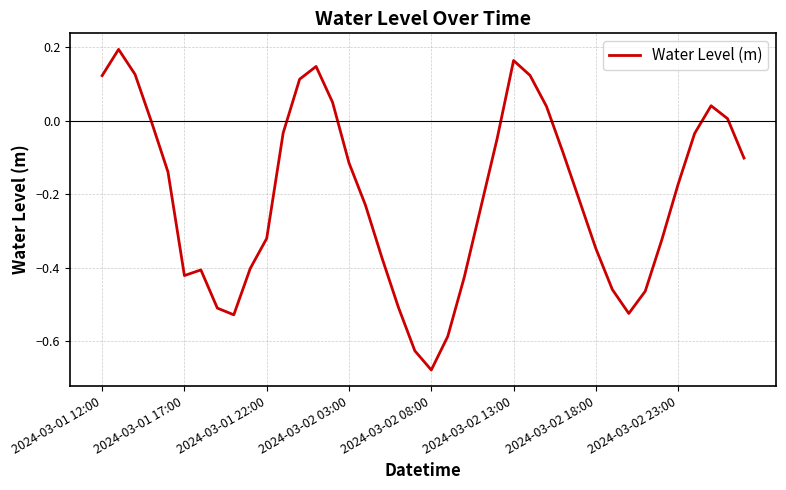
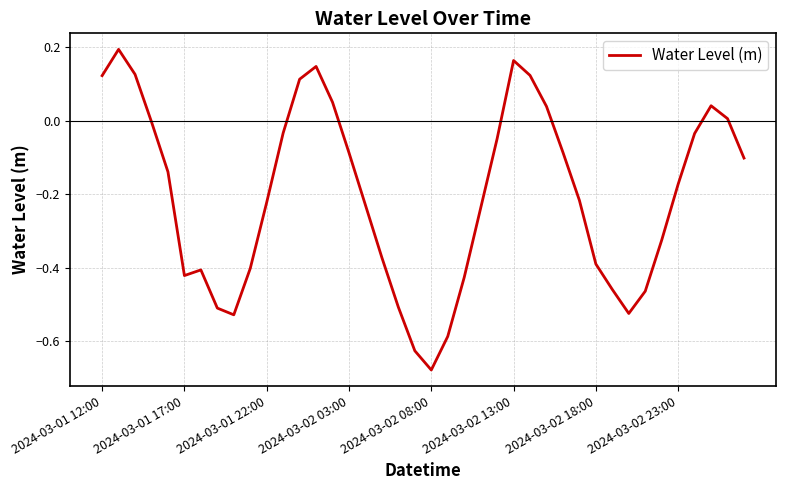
  {
    "2024-03-01 12:00": 0.12,
    "2024-03-01 17:00": -0.42,
-   "2024-03-01 22:00": -0.32,
-   "2024-03-02 03:00": -0.11,
+   "2024-03-01 22:00": -0.22,
+   "2024-03-02 03:00": -0.09,
    "2024-03-02 08:00": -0.68,
    "2024-03-02 13:00": 0.16,
-   "2024-03-02 18:00": -0.35,
+   "2024-03-02 18:00": -0.39,
    "2024-03-02 23:00": -0.17
  }
